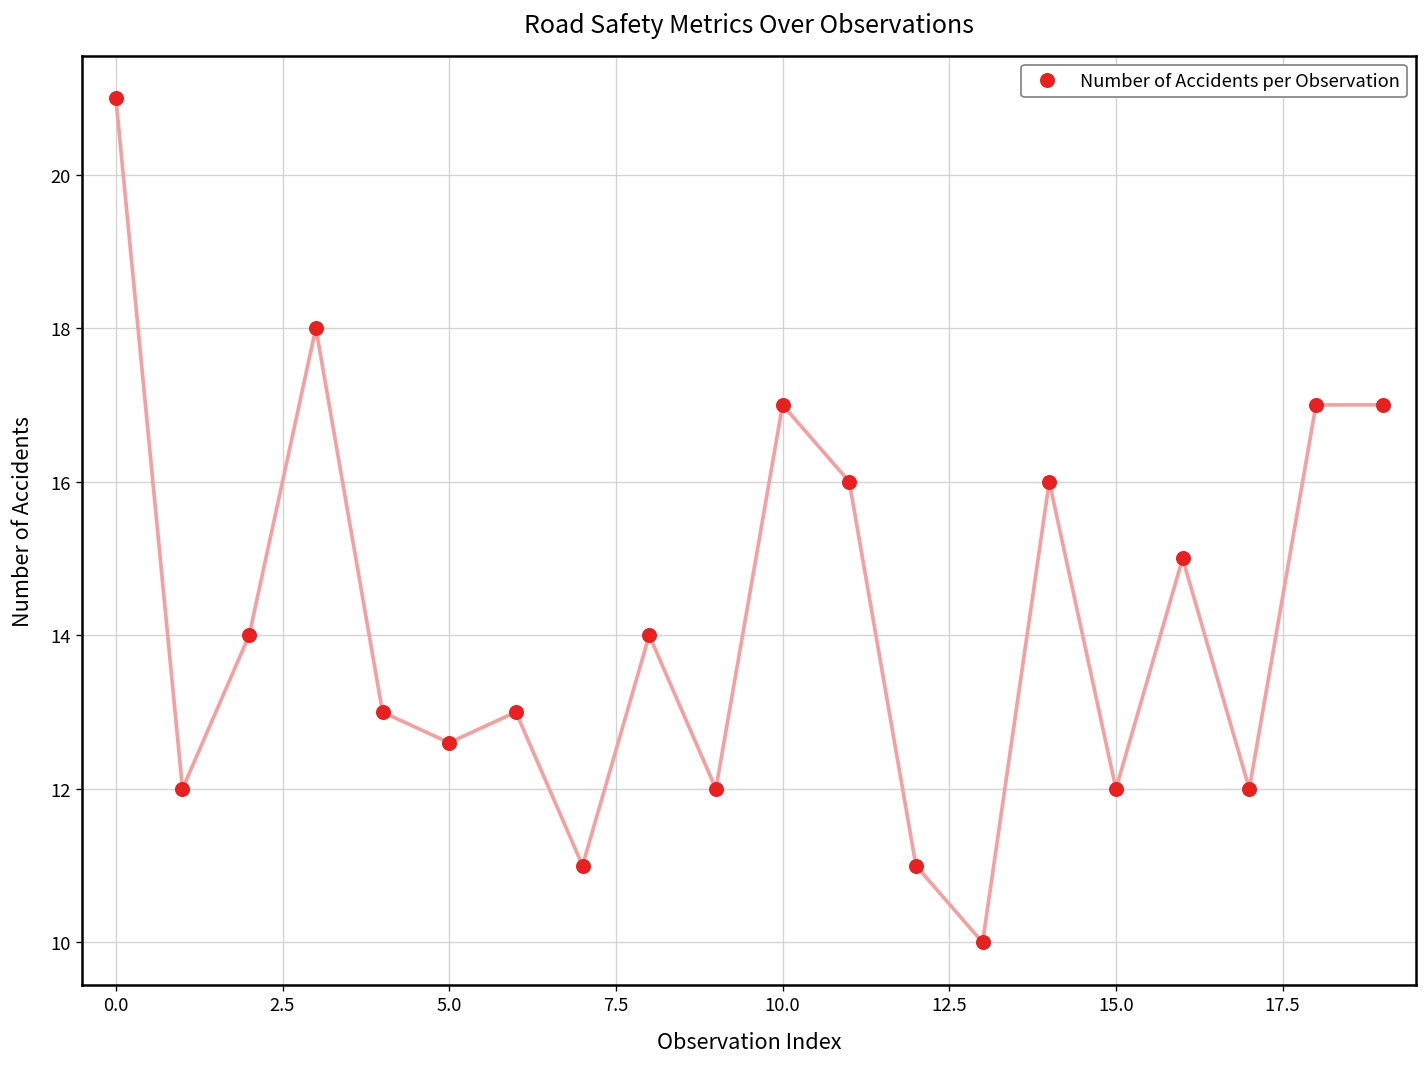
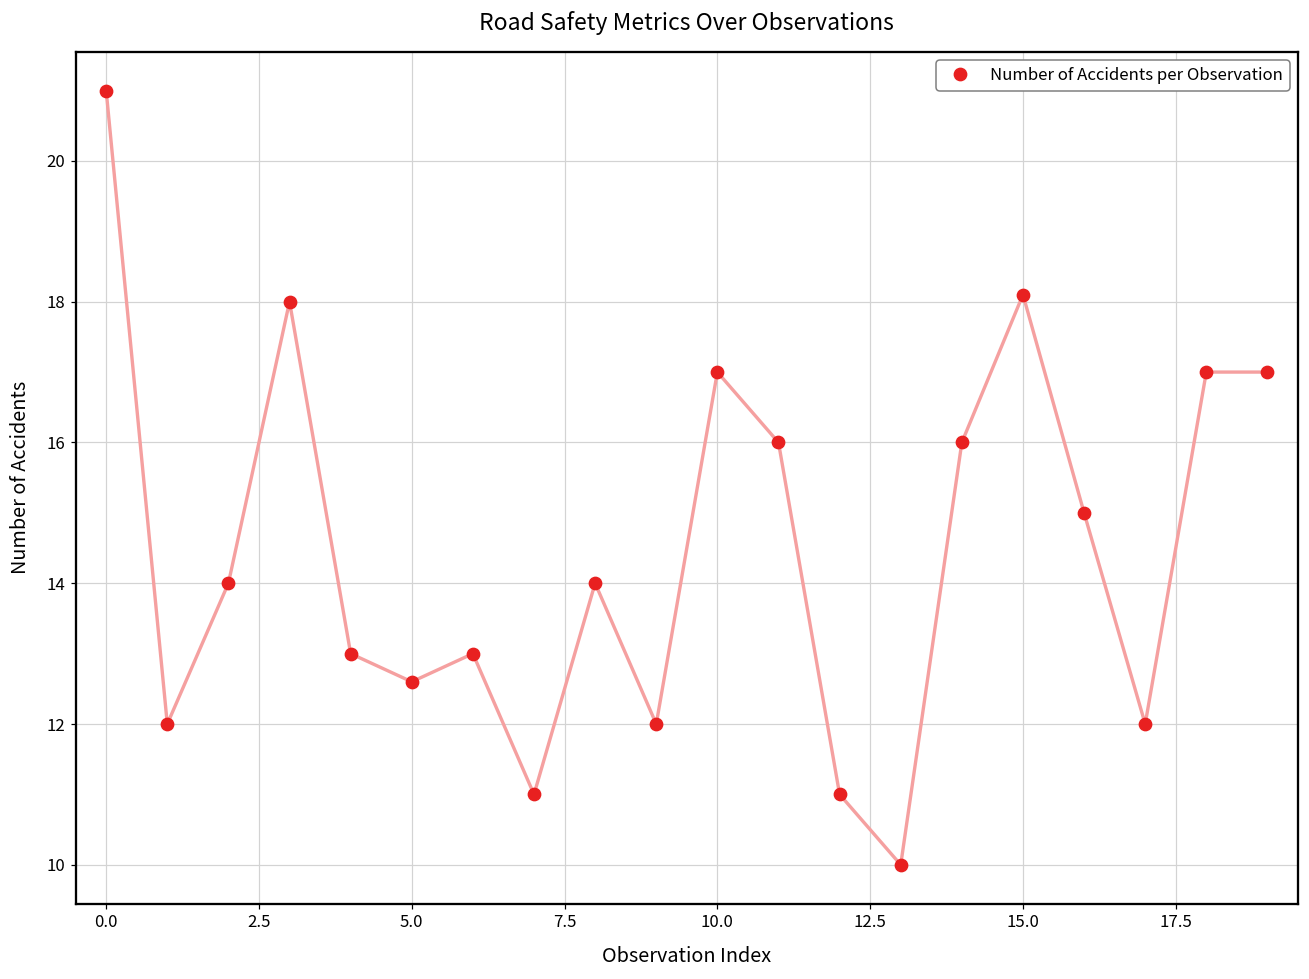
  {
    "0.0": 21.0,
    "5.0": 12.6,
    "10.0": 17.0,
-   "15.0": 12.0
+   "15.0": 18.1
  }
